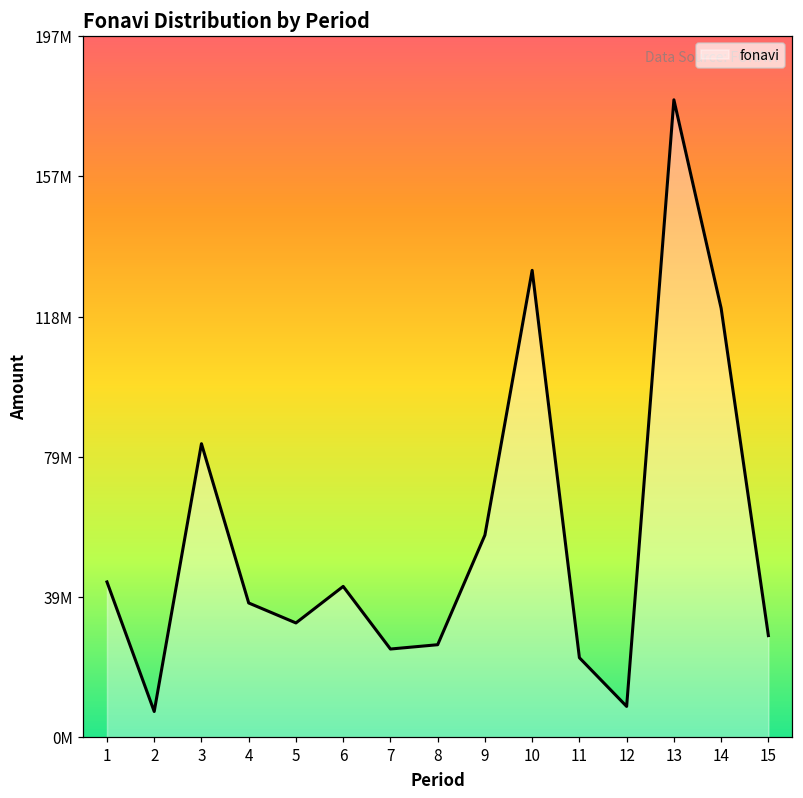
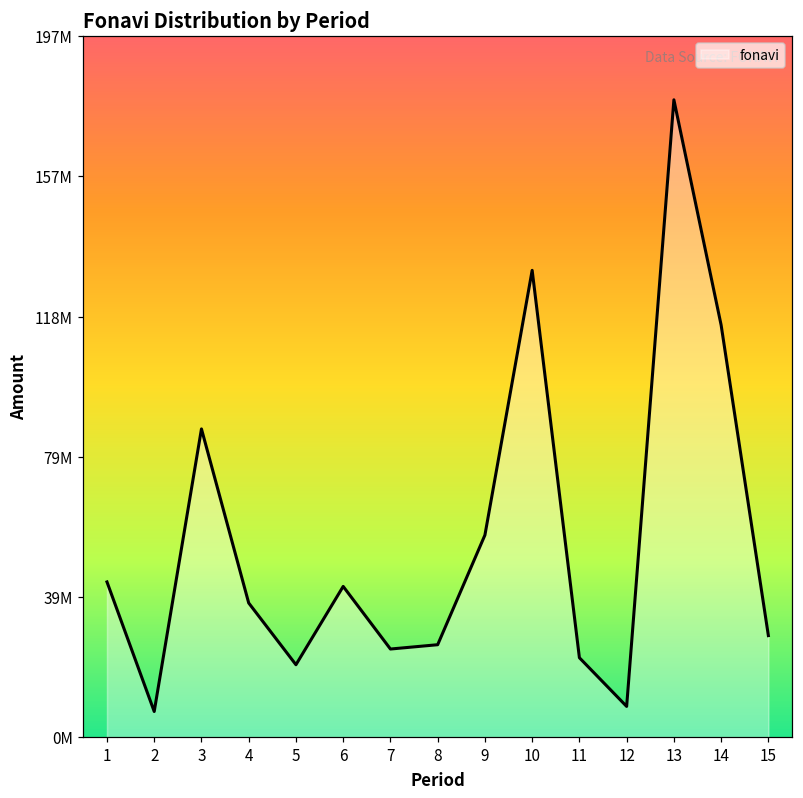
  {
    "1": 44000000,
    "2": 7000000,
-   "3": 82000000,
+   "3": 86000000,
    "4": 38000000,
-   "5": 32000000,
+   "5": 20000000,
    "6": 42000000,
    "7": 25000000,
    "8": 26000000,
    "9": 57000000,
    "10": 131000000,
    "11": 22000000,
    "12": 9000000,
    "13": 179000000,
-   "14": 120000000,
+   "14": 116000000,
    "15": 28000000
  }
